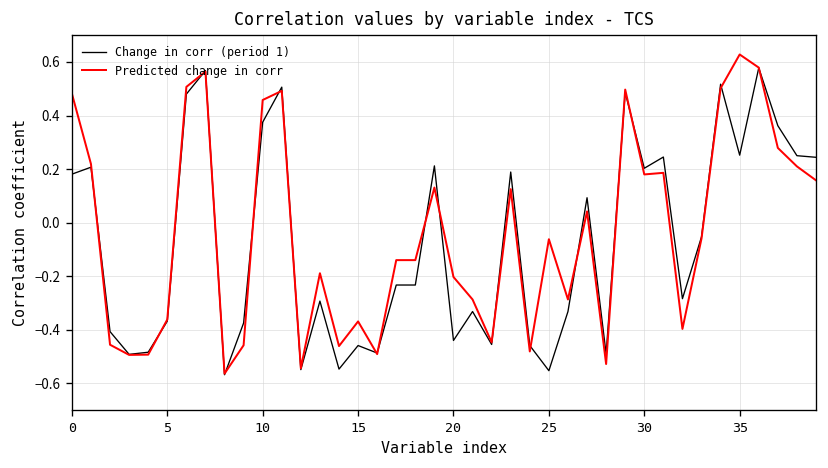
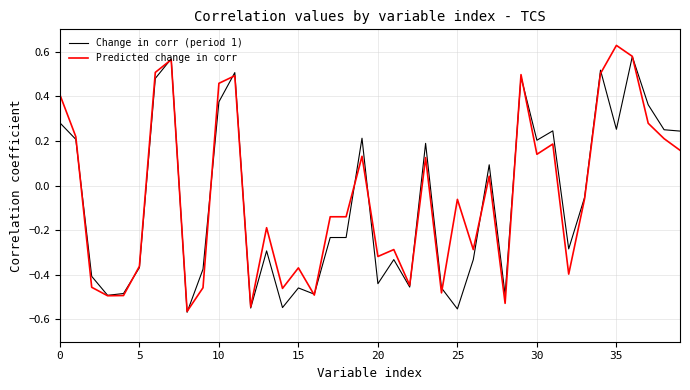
  {
    "Change in corr (period 1)": {
-     "0": 0.18,
+     "0": 0.28,
      "10": 0.38,
      "15": -0.46,
      "20": -0.44,
      "25": -0.55,
      "30": 0.20,
      "35": 0.25
    },
    "Predicted change in corr": {
-     "0": 0.48,
+     "0": 0.41,
      "10": 0.46,
      "15": -0.37,
-     "20": -0.20,
+     "20": -0.32,
      "25": -0.06,
-     "30": 0.18,
+     "30": 0.14,
      "35": 0.63
    }
  }
